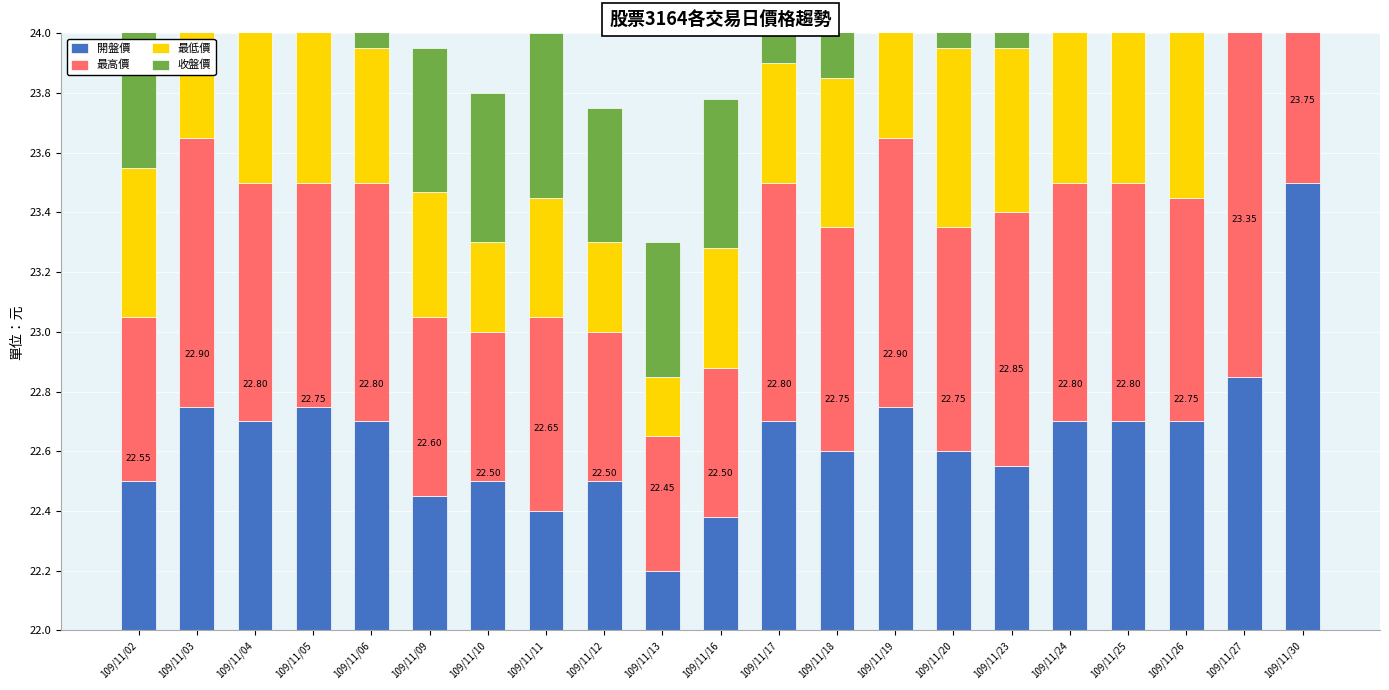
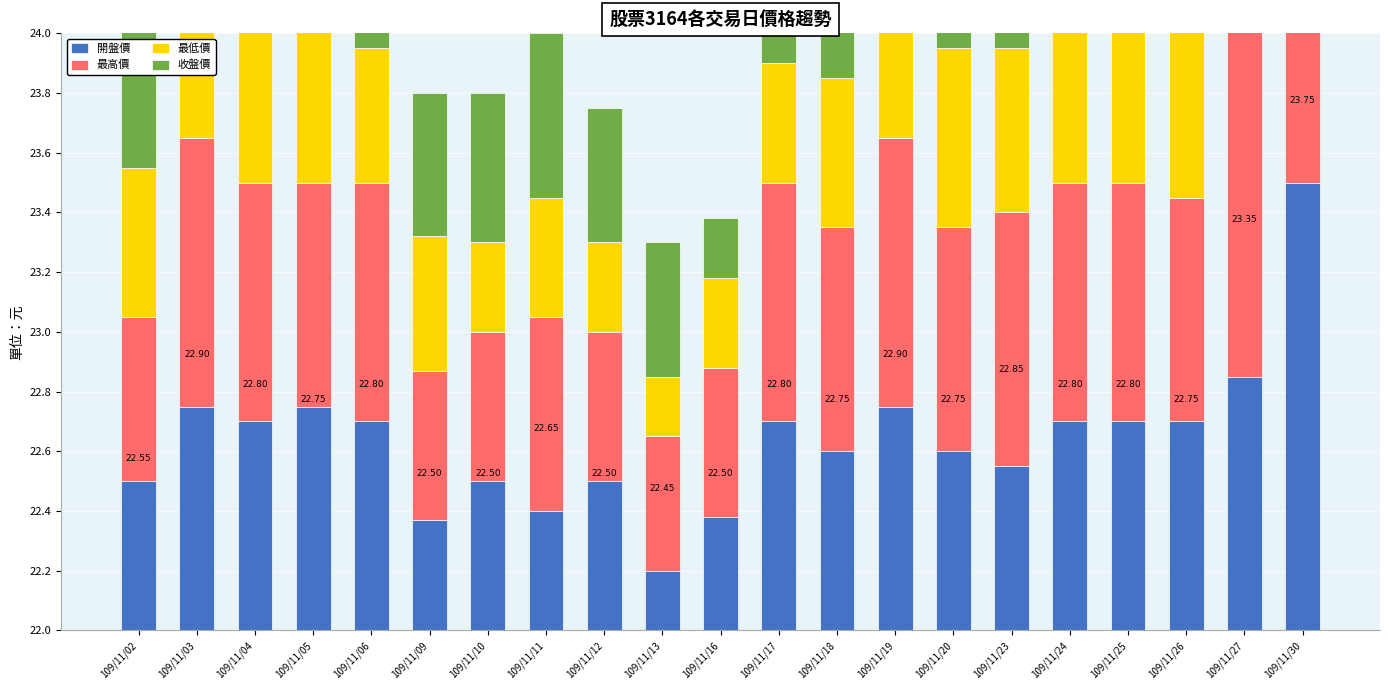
  {
    "開盤價": {
      "109/11/02": 22.50,
      "109/11/03": 22.75,
      "109/11/04": 22.70,
      "109/11/05": 22.75,
      "109/11/06": 22.70,
-     "109/11/09": 22.45,
+     "109/11/09": 22.37,
      "109/11/10": 22.50,
      "109/11/11": 22.40,
      "109/11/12": 22.50,
      "109/11/13": 22.20,
      "109/11/16": 22.38,
      "109/11/17": 22.70,
      "109/11/18": 22.60,
      "109/11/19": 22.75,
      "109/11/20": 22.60,
      "109/11/23": 22.55,
      "109/11/24": 22.70,
      "109/11/25": 22.70,
      "109/11/26": 22.70,
      "109/11/27": 22.85,
      "109/11/30": 23.50
    },
    "最高價": {
-     "109/11/09": 22.60
+     "109/11/09": 22.50
    },
    "最低價": {
      "109/11/02": 0.50,
      "109/11/06": 0.45,
-     "109/11/09": 0.42,
+     "109/11/09": 0.45,
      "109/11/10": 0.30,
      "109/11/11": 0.40,
      "109/11/12": 0.30,
      "109/11/13": 0.20,
-     "109/11/16": 0.40,
+     "109/11/16": 0.30,
      "109/11/17": 0.40,
      "109/11/18": 0.50,
      "109/11/20": 0.60,
      "109/11/23": 0.55
    },
    "收盤價": {
      "109/11/09": 0.48,
      "109/11/10": 0.50,
      "109/11/11": 0.55,
      "109/11/12": 0.45,
      "109/11/13": 0.45,
-     "109/11/16": 0.50
+     "109/11/16": 0.20
    }
  }
